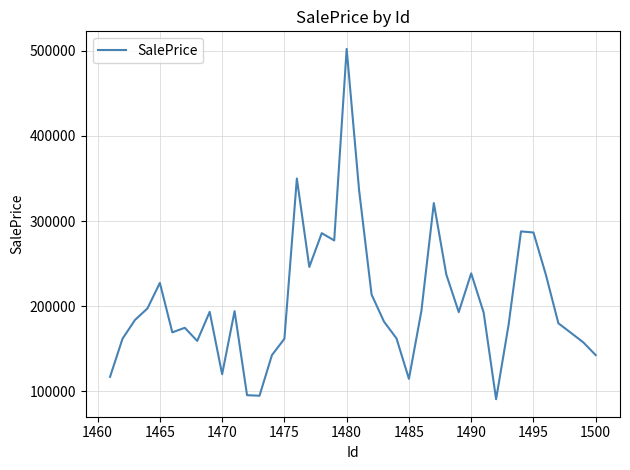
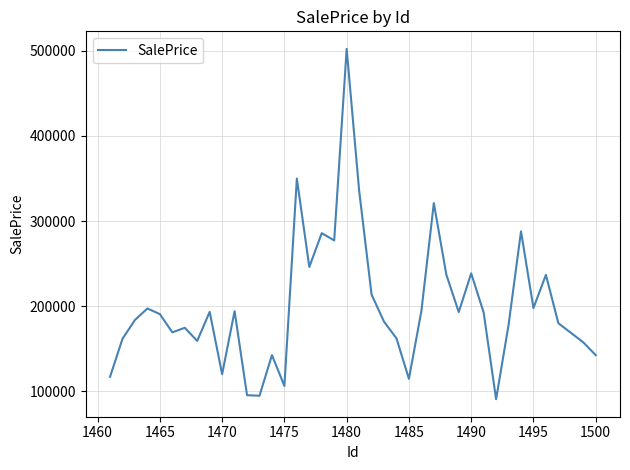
  {
-   "1465": 230000,
+   "1465": 190000,
    "1470": 120000,
-   "1475": 160000,
+   "1475": 110000,
    "1480": 500000,
    "1485": 110000,
    "1490": 240000,
-   "1495": 290000,
+   "1495": 200000,
    "1500": 140000
  }
